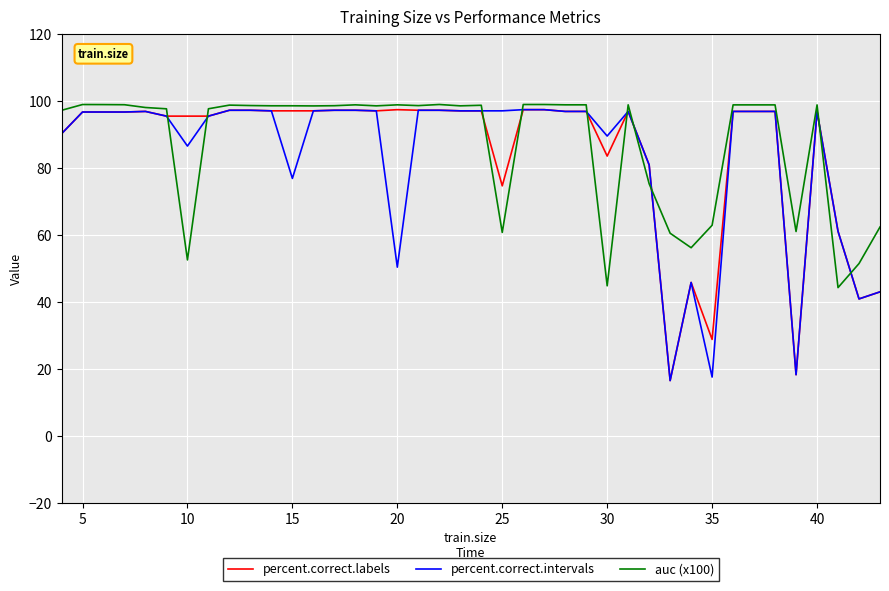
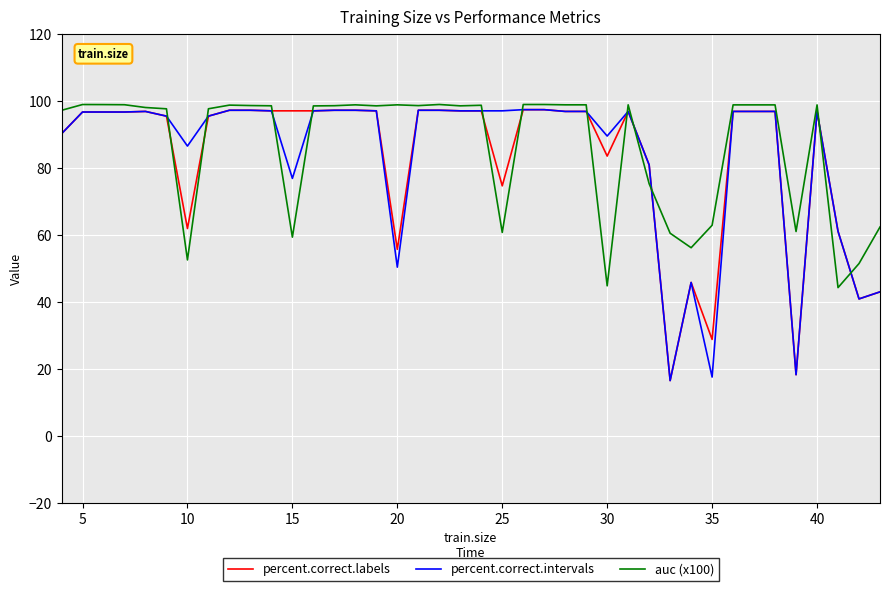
  {
    "percent.correct.labels": {
-     "10": 95,
+     "10": 62,
      "15": 97,
-     "20": 97,
+     "20": 56,
      "25": 75,
      "30": 84,
      "35": 29
    },
    "percent.correct.intervals": {
      "10": 87,
      "15": 77,
      "20": 50,
      "25": 97,
      "30": 89,
      "35": 18
    },
    "auc (x100)": {
      "5": 99,
      "10": 53,
-     "15": 99,
+     "15": 59,
      "20": 99,
      "25": 61,
      "30": 45,
      "35": 63,
      "40": 99
    }
  }
